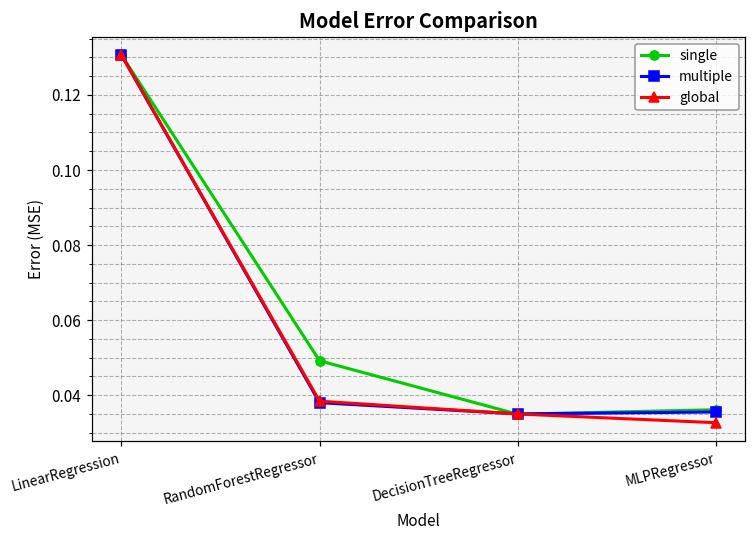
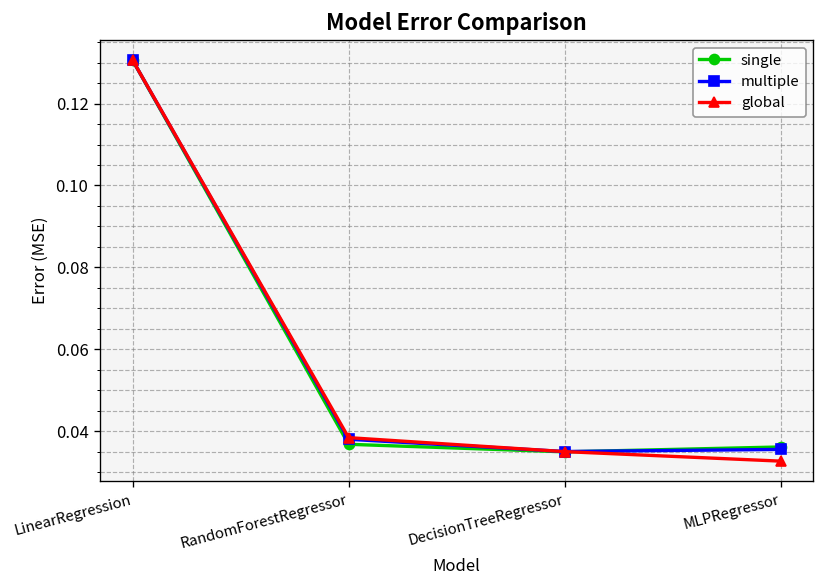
  {
    "single": {
-     "RandomForestRegressor": 0.049
+     "RandomForestRegressor": 0.037
    },
    "global": {
      "MLPRegressor": 0.033
    }
  }
